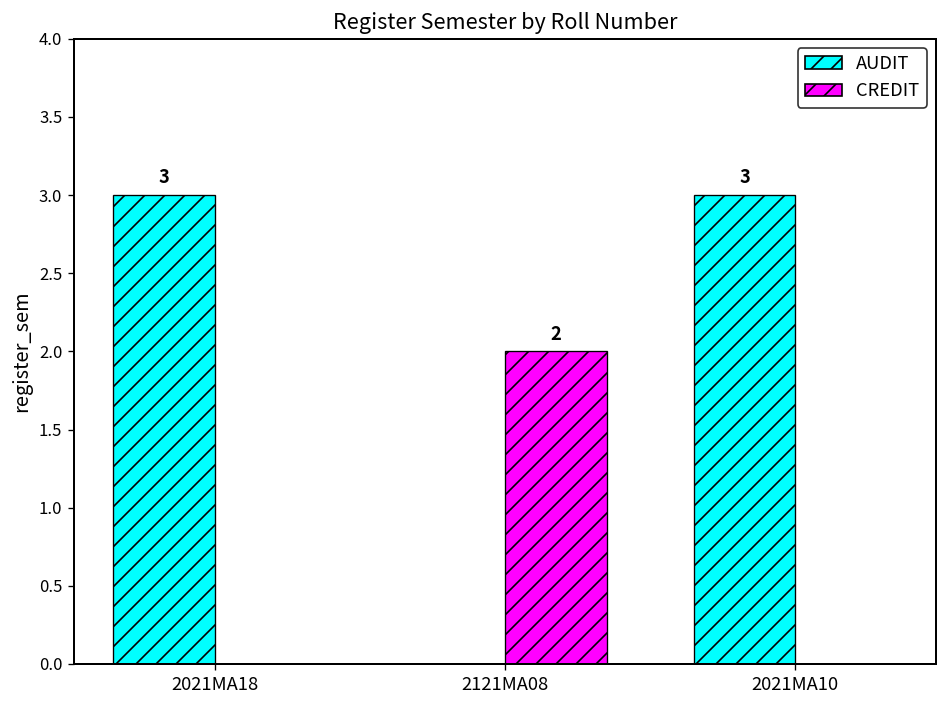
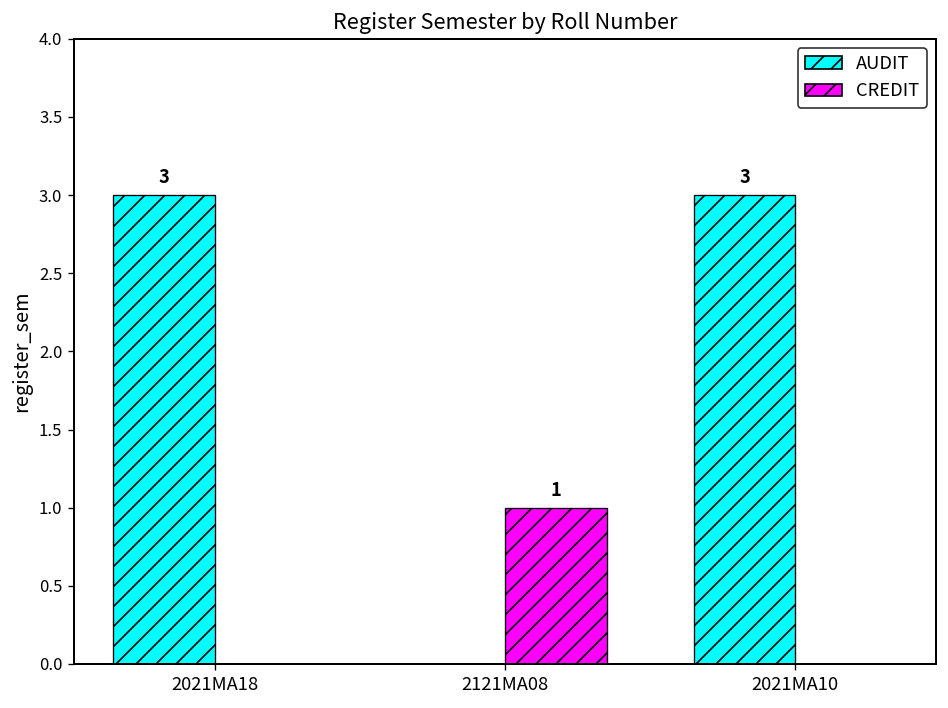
  {
    "AUDIT": {
      "2021MA18": 3,
      "2021MA10": 3
    },
    "CREDIT": {
-     "2121MA08": 2
+     "2121MA08": 1
    }
  }
